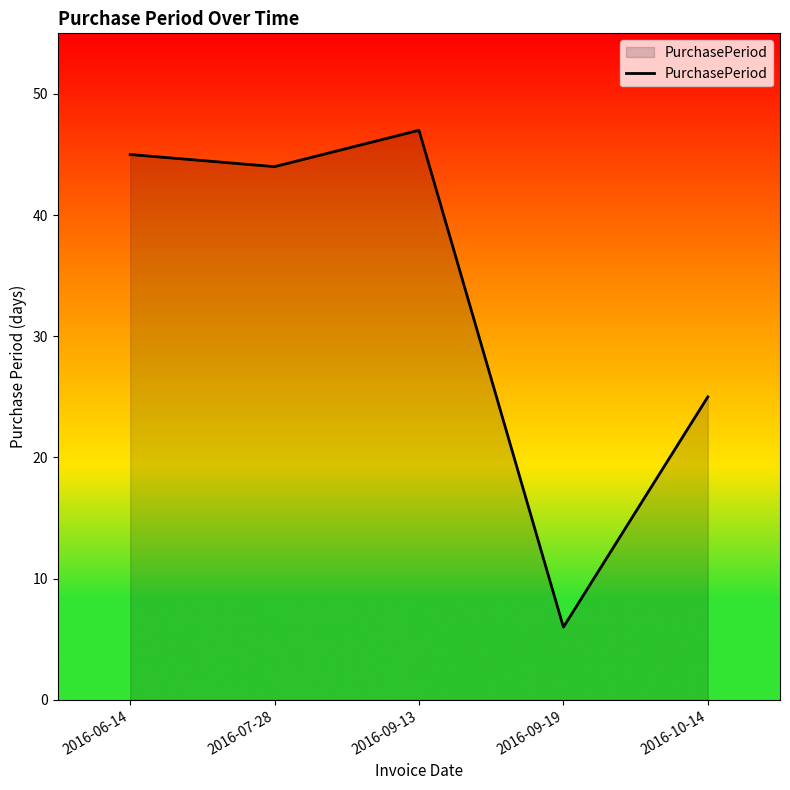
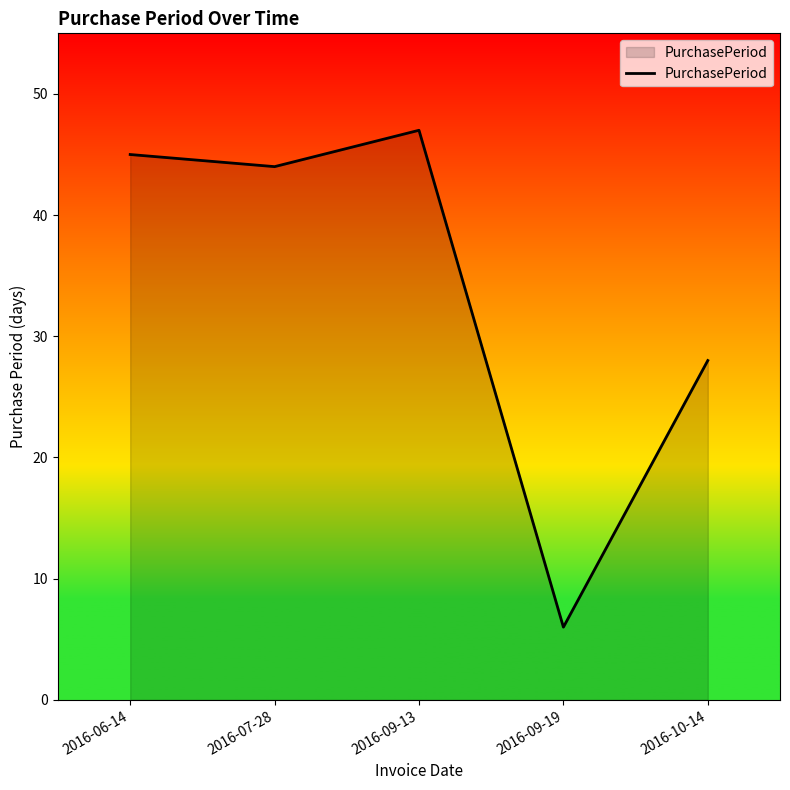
  {
    "2016-06-14": 45,
    "2016-07-28": 44,
    "2016-09-13": 47,
    "2016-09-19": 6,
-   "2016-10-14": 25
+   "2016-10-14": 28
  }
